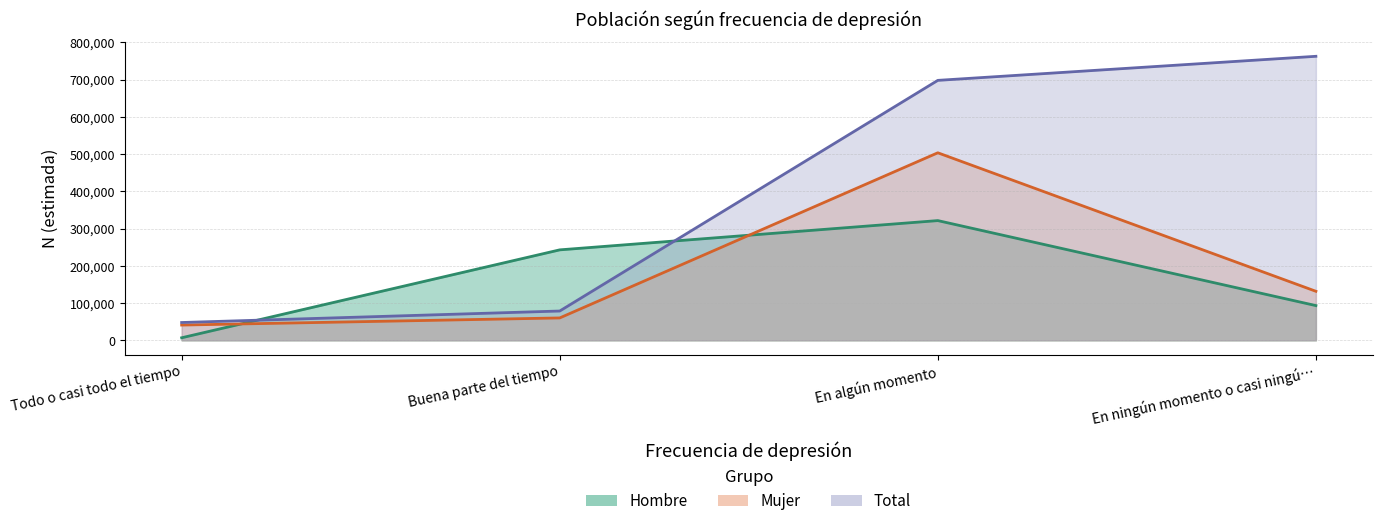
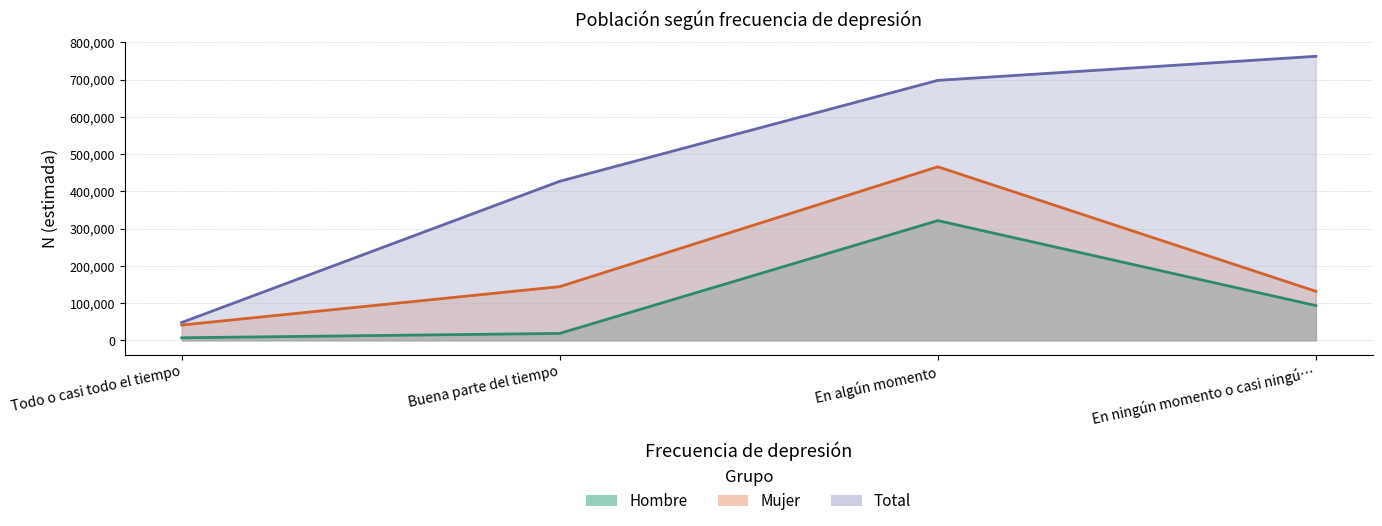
  {
    "Hombre": {
      "Todo o casi todo el tiempo": "10,000",
-     "Buena parte del tiempo": "240,000",
+     "Buena parte del tiempo": "20,000",
      "En algún momento": "320,000",
      "En ningún momento o casi ningú…": "90,000"
    },
    "Mujer": {
-     "Buena parte del tiempo": "60,000",
-     "En algún momento": "500,000",
+     "Buena parte del tiempo": "140,000",
+     "En algún momento": "470,000",
      "En ningún momento o casi ningú…": "130,000"
    },
    "Total": {
-     "Buena parte del tiempo": "80,000",
+     "Buena parte del tiempo": "430,000",
      "En algún momento": "700,000",
      "En ningún momento o casi ningú…": "760,000"
    }
  }
